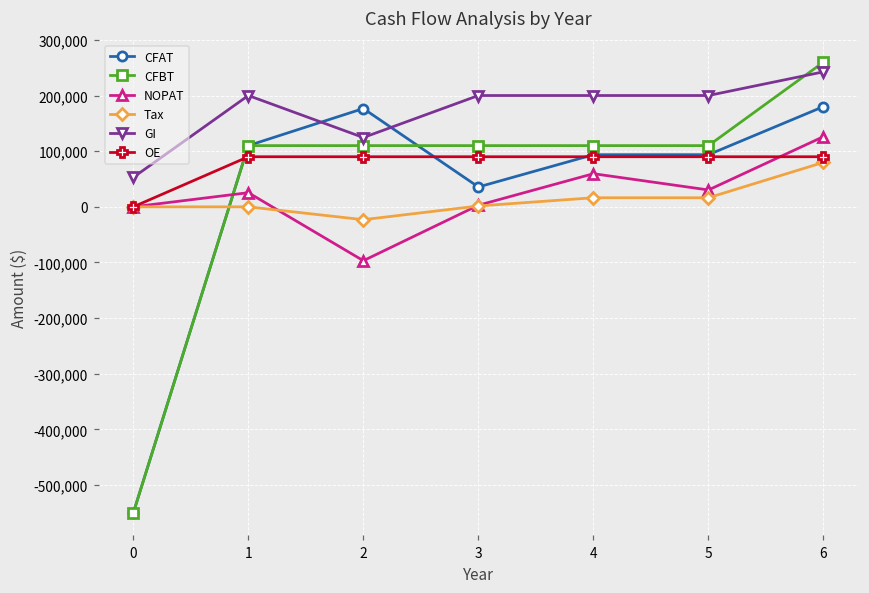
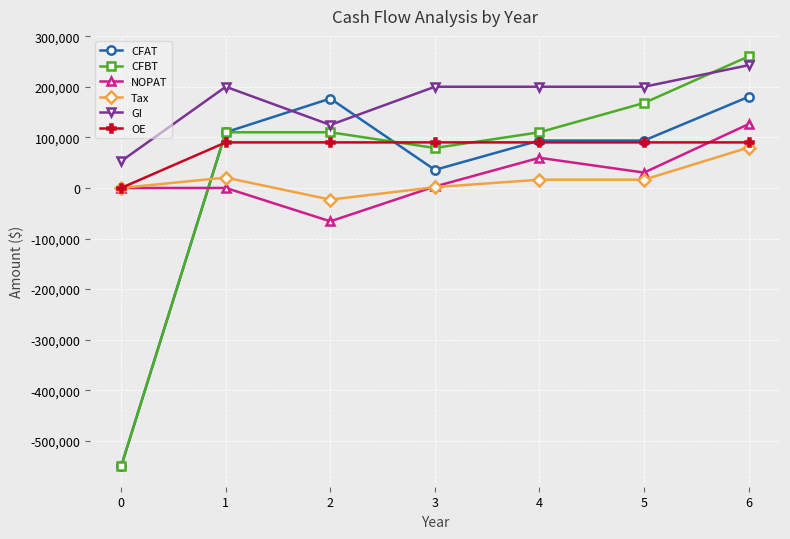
  {
    "CFAT": {
      "2": "180,000",
      "3": "40,000",
      "6": "180,000"
    },
    "CFBT": {
      "2": "110,000",
-     "3": "110,000",
+     "3": "80,000",
      "4": "110,000",
-     "5": "110,000",
+     "5": "170,000",
      "6": "260,000"
    },
    "NOPAT": {
-     "1": "30,000",
-     "2": "-100,000",
+     "1": "0",
+     "2": "-70,000",
      "4": "60,000",
      "5": "30,000",
      "6": "130,000"
    },
    "Tax": {
-     "1": "0",
+     "1": "20,000",
      "2": "-20,000",
      "4": "20,000",
      "5": "20,000",
      "6": "80,000"
    },
    "GI": {
      "0": "50,000",
      "1": "200,000",
      "2": "120,000",
      "3": "200,000",
      "4": "200,000",
      "5": "200,000",
      "6": "240,000"
    },
    "OE": {
      "1": "90,000",
      "2": "90,000",
      "3": "90,000",
      "6": "90,000"
    }
  }
